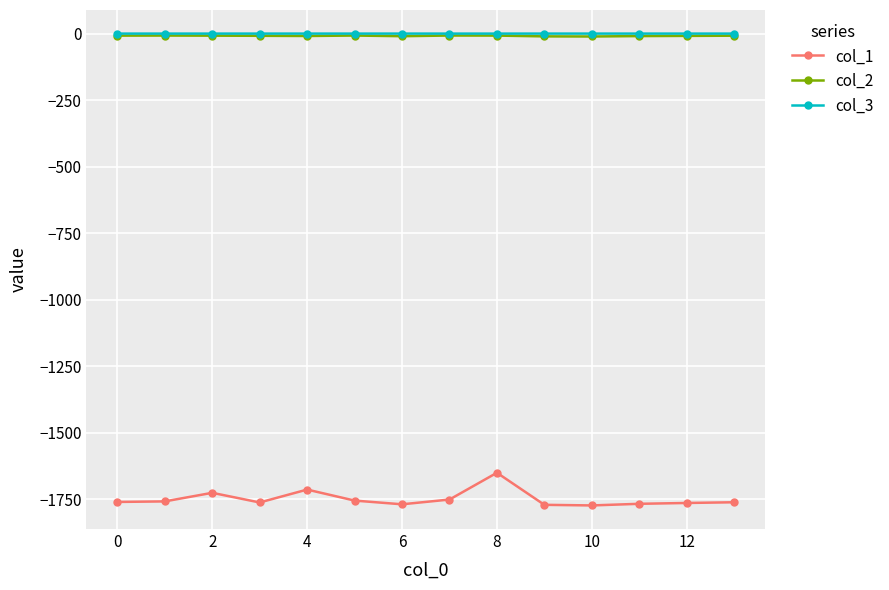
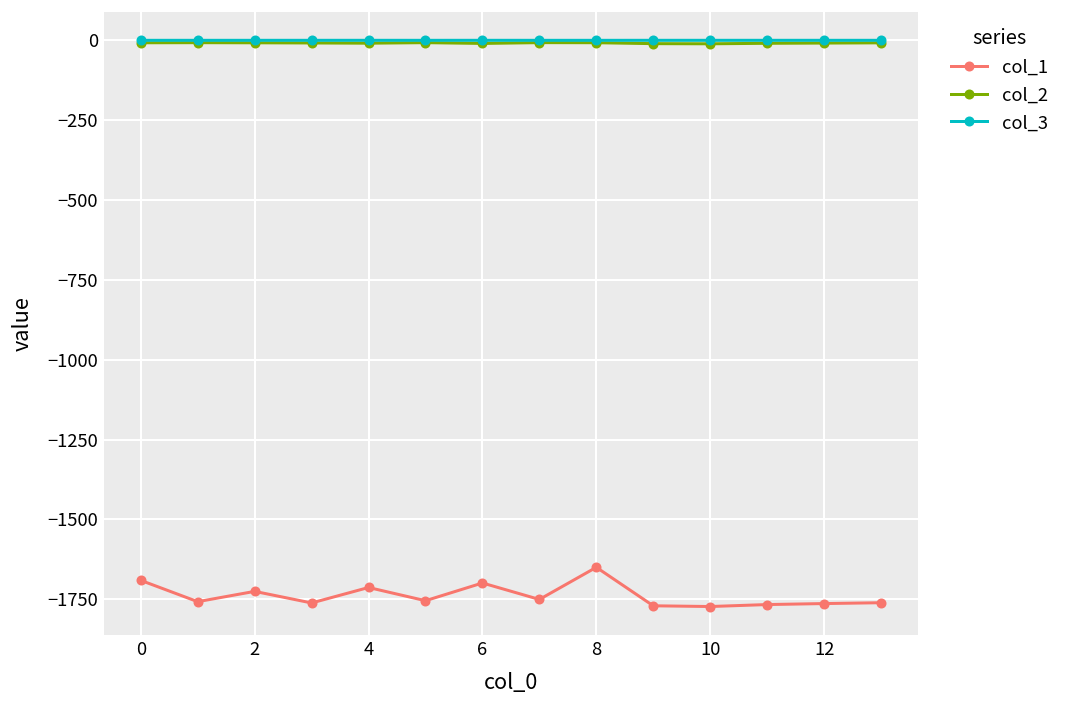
  {
    "col_1": {
-     "0": -1760,
+     "0": -1690,
      "2": -1730,
      "4": -1710,
-     "6": -1770,
+     "6": -1700,
      "8": -1650,
      "10": -1770,
      "12": -1760
    },
    "col_2": {
      "6": -10,
      "10": -10
    },
    "col_3": {
      "6": 0,
      "10": 0
    }
  }
